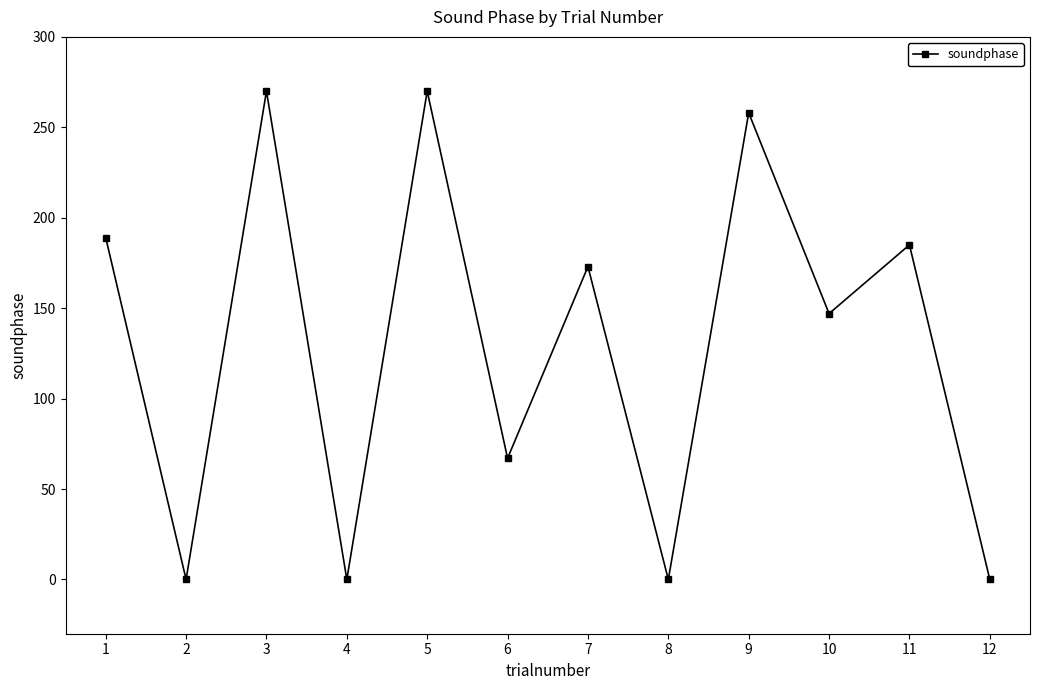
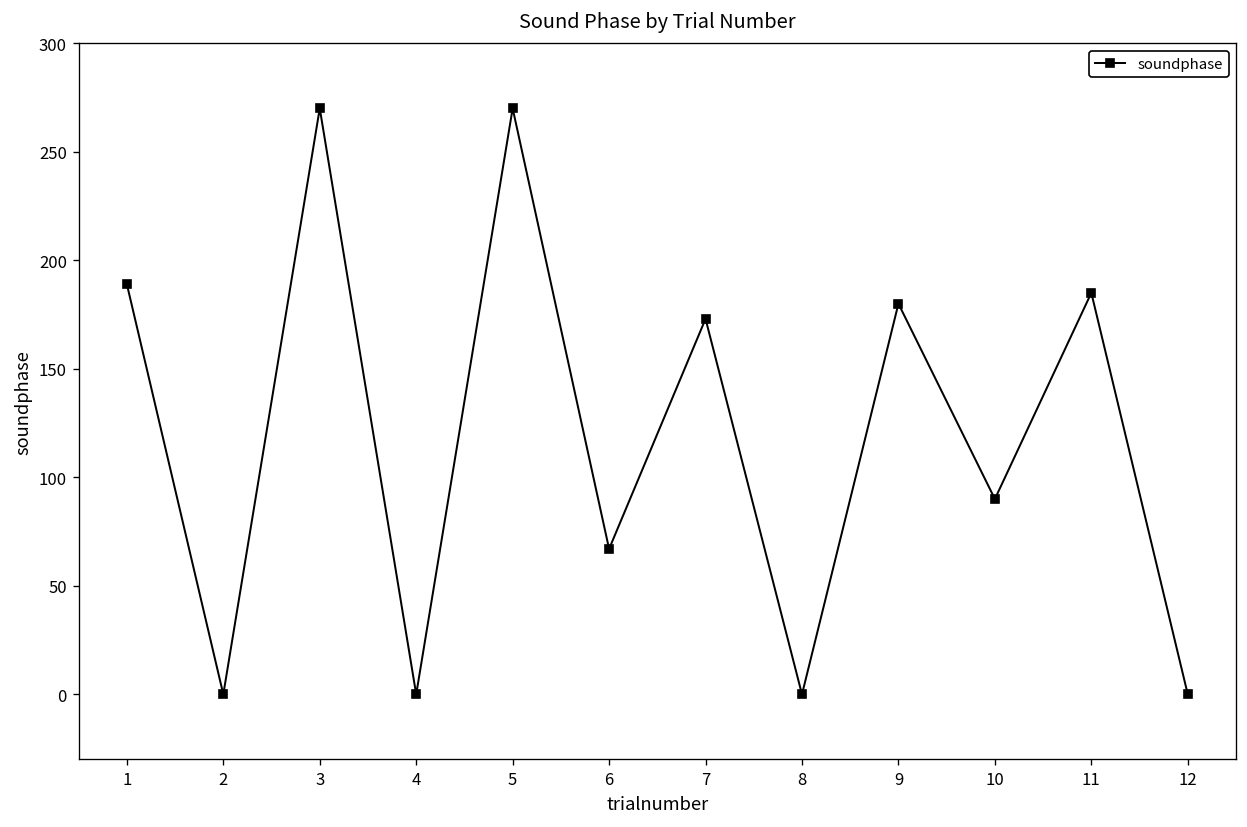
  {
    "1": 189,
    "2": 0,
    "3": 270,
    "4": 0,
    "5": 270,
    "6": 67,
    "7": 173,
    "8": 0,
-   "9": 258,
-   "10": 147,
+   "9": 180,
+   "10": 90,
    "11": 185,
    "12": 0
  }
